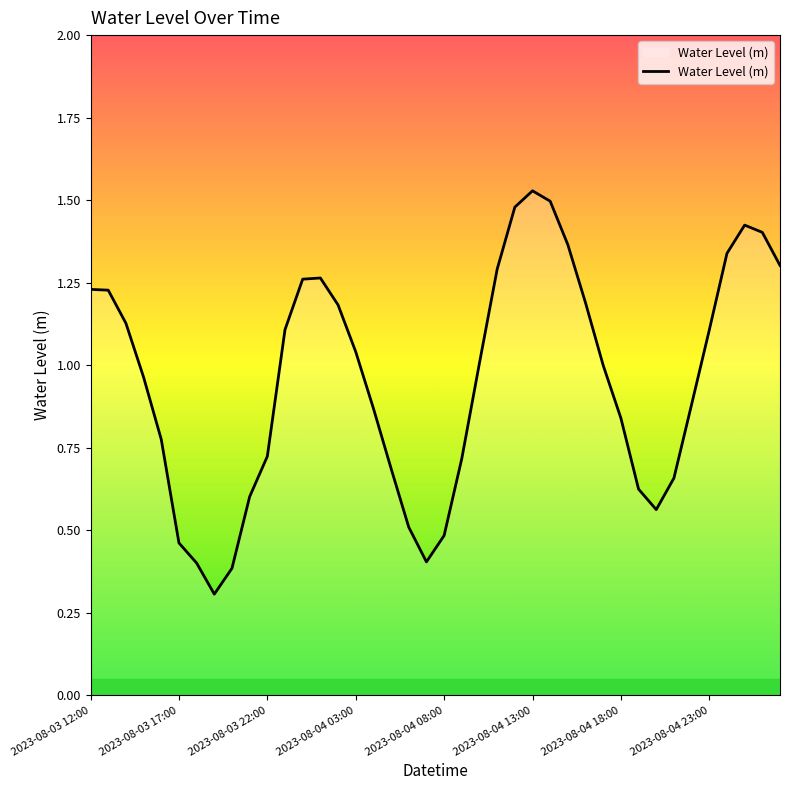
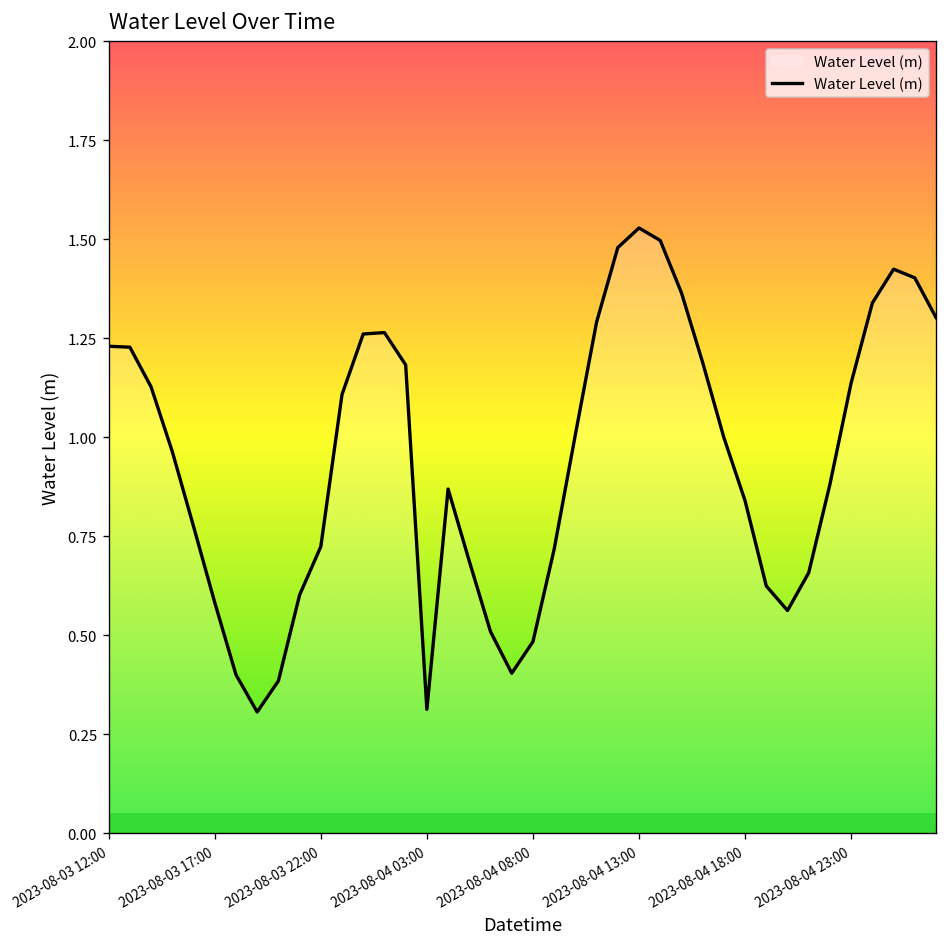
  {
    "2023-08-03 12:00": 1.23,
-   "2023-08-03 17:00": 0.46,
+   "2023-08-03 17:00": 0.58,
    "2023-08-03 22:00": 0.72,
-   "2023-08-04 03:00": 1.04,
+   "2023-08-04 03:00": 0.31,
    "2023-08-04 08:00": 0.48,
    "2023-08-04 13:00": 1.53,
    "2023-08-04 18:00": 0.84,
-   "2023-08-04 23:00": 1.11
+   "2023-08-04 23:00": 1.14
  }
